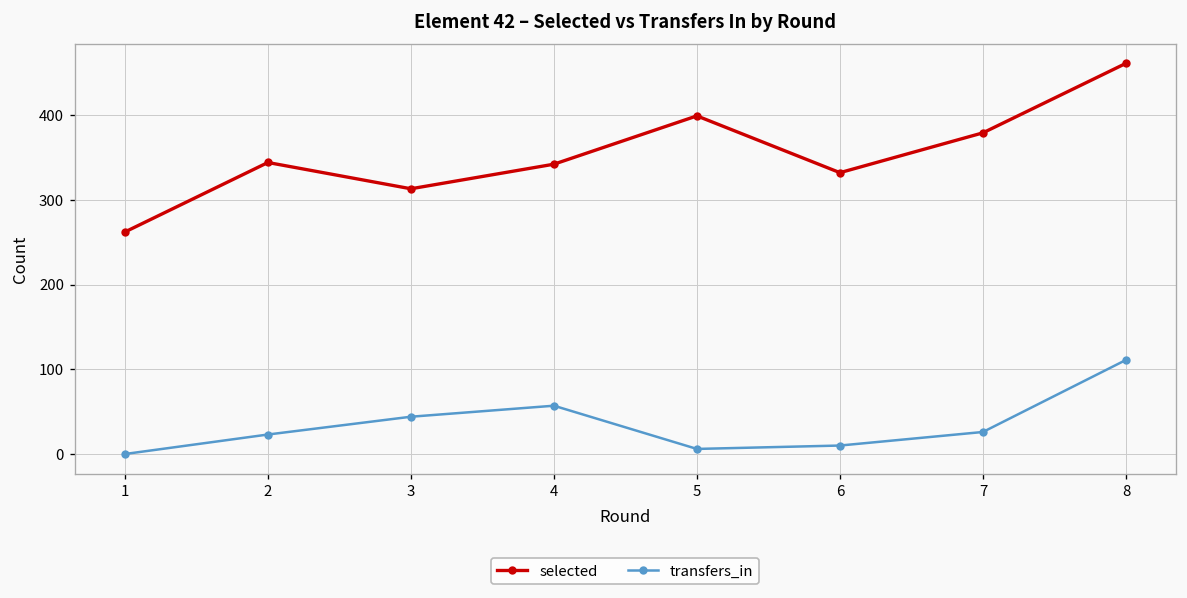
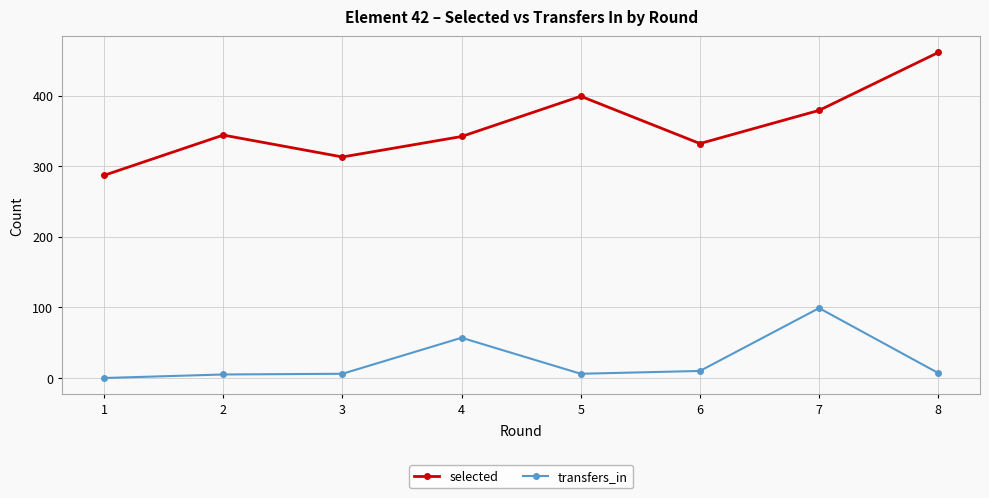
  {
    "selected": {
-     "1": 260,
+     "1": 290,
      "2": 340,
      "3": 310,
      "4": 340,
      "5": 400,
      "6": 330,
      "7": 380,
      "8": 460
    },
    "transfers_in": {
      "1": 0,
-     "2": 20,
-     "3": 40,
+     "2": 10,
+     "3": 10,
      "4": 60,
      "5": 10,
      "6": 10,
-     "7": 30,
-     "8": 110
+     "7": 100,
+     "8": 10
    }
  }
